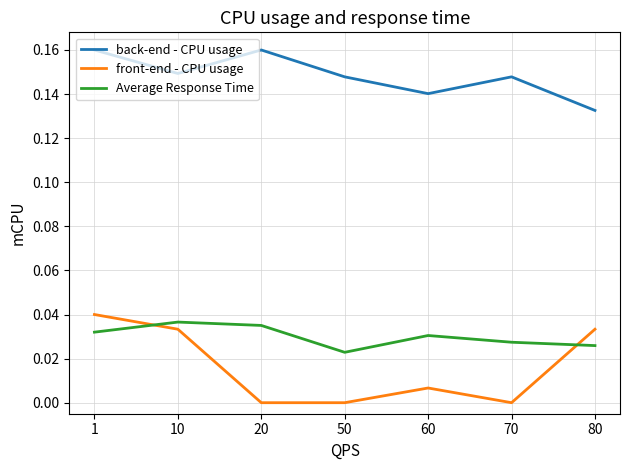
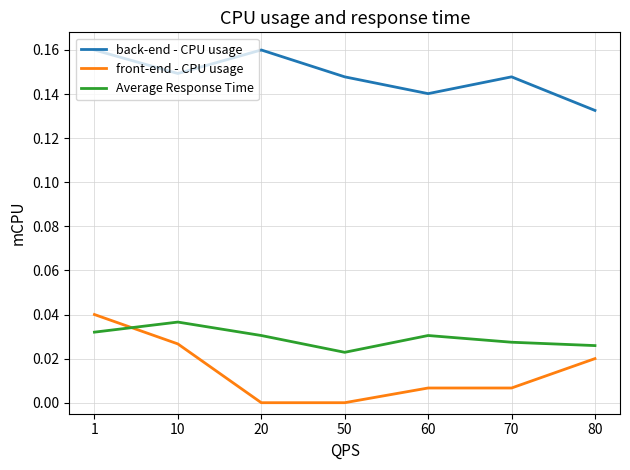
  {
    "back-end - CPU usage": {
      "20": 0.160,
      "50": 0.148,
      "60": 0.140,
      "70": 0.148,
      "80": 0.133
    },
    "front-end - CPU usage": {
      "1": 0.040,
-     "10": 0.033,
+     "10": 0.027,
      "20": 0.000,
      "50": 0.000,
      "60": 0.007,
-     "70": 0.000,
-     "80": 0.033
+     "70": 0.007,
+     "80": 0.020
    },
    "Average Response Time": {
      "1": 0.032,
      "10": 0.037,
-     "20": 0.035,
+     "20": 0.030,
      "50": 0.023,
      "60": 0.030,
      "70": 0.027,
      "80": 0.026
    }
  }
